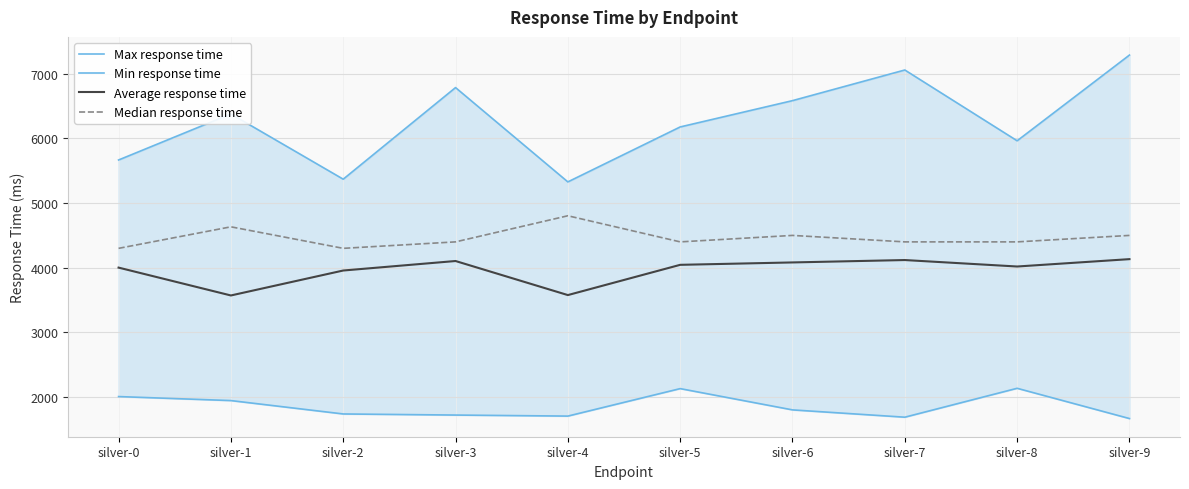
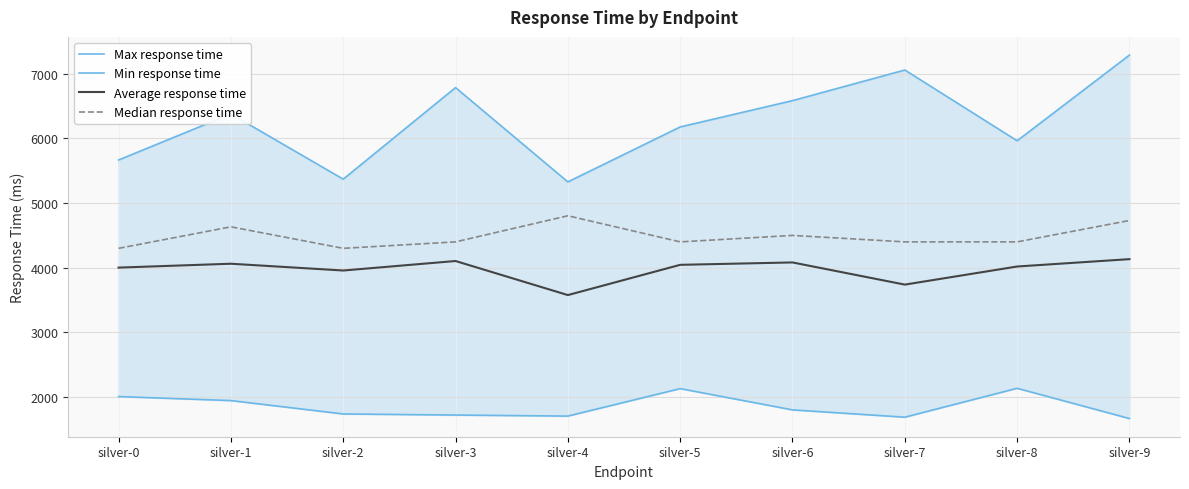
  {
    "Average response time": {
      "silver-0": 4000,
-     "silver-1": 3600,
+     "silver-1": 4100,
      "silver-2": 4000,
      "silver-3": 4100,
      "silver-4": 3600,
      "silver-5": 4000,
      "silver-6": 4100,
-     "silver-7": 4100,
+     "silver-7": 3700,
      "silver-8": 4000,
      "silver-9": 4100
    },
    "Median response time": {
      "silver-0": 4300,
      "silver-1": 4600,
      "silver-2": 4300,
      "silver-3": 4400,
      "silver-4": 4800,
      "silver-5": 4400,
      "silver-6": 4500,
      "silver-7": 4400,
      "silver-8": 4400,
-     "silver-9": 4500
+     "silver-9": 4700
    }
  }
